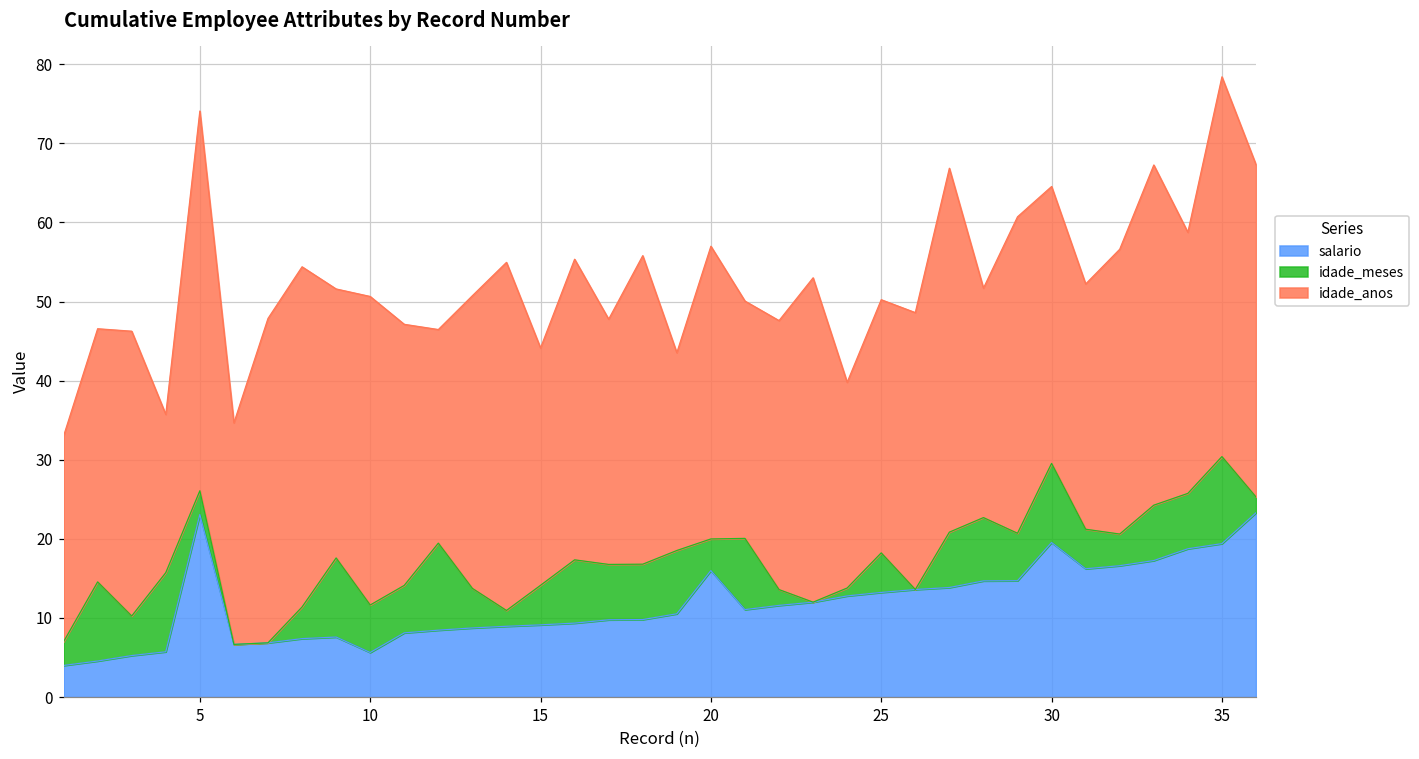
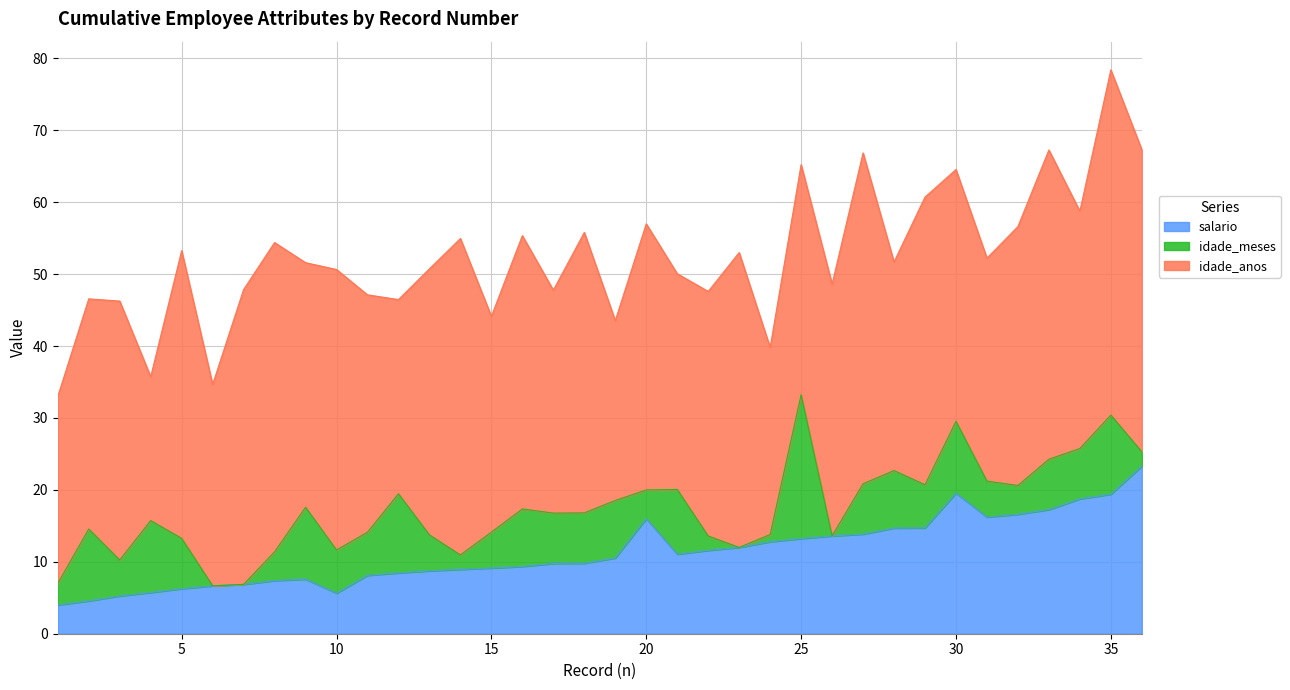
  {
    "salario": {
-     "5": 23,
+     "5": 6,
      "10": 6,
      "15": 9,
      "20": 16,
      "25": 13,
      "30": 20,
      "35": 19
    },
    "idade_meses": {
-     "5": 3,
+     "5": 7,
      "10": 6,
      "15": 5,
      "20": 4,
-     "25": 5,
+     "25": 20,
      "30": 10,
      "35": 11
    },
    "idade_anos": {
-     "5": 48,
+     "5": 40,
      "10": 39,
      "15": 30,
      "20": 37,
      "25": 32,
      "30": 35,
      "35": 48
    }
  }
